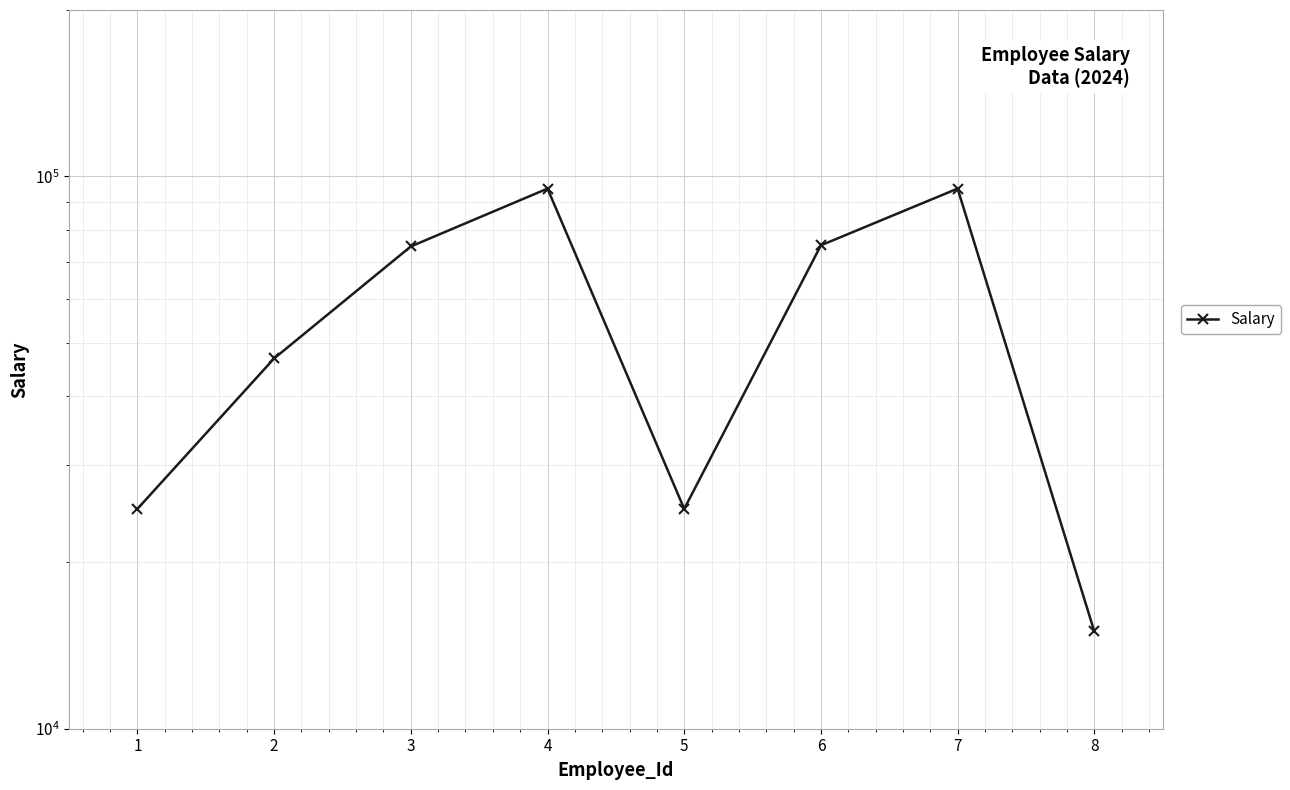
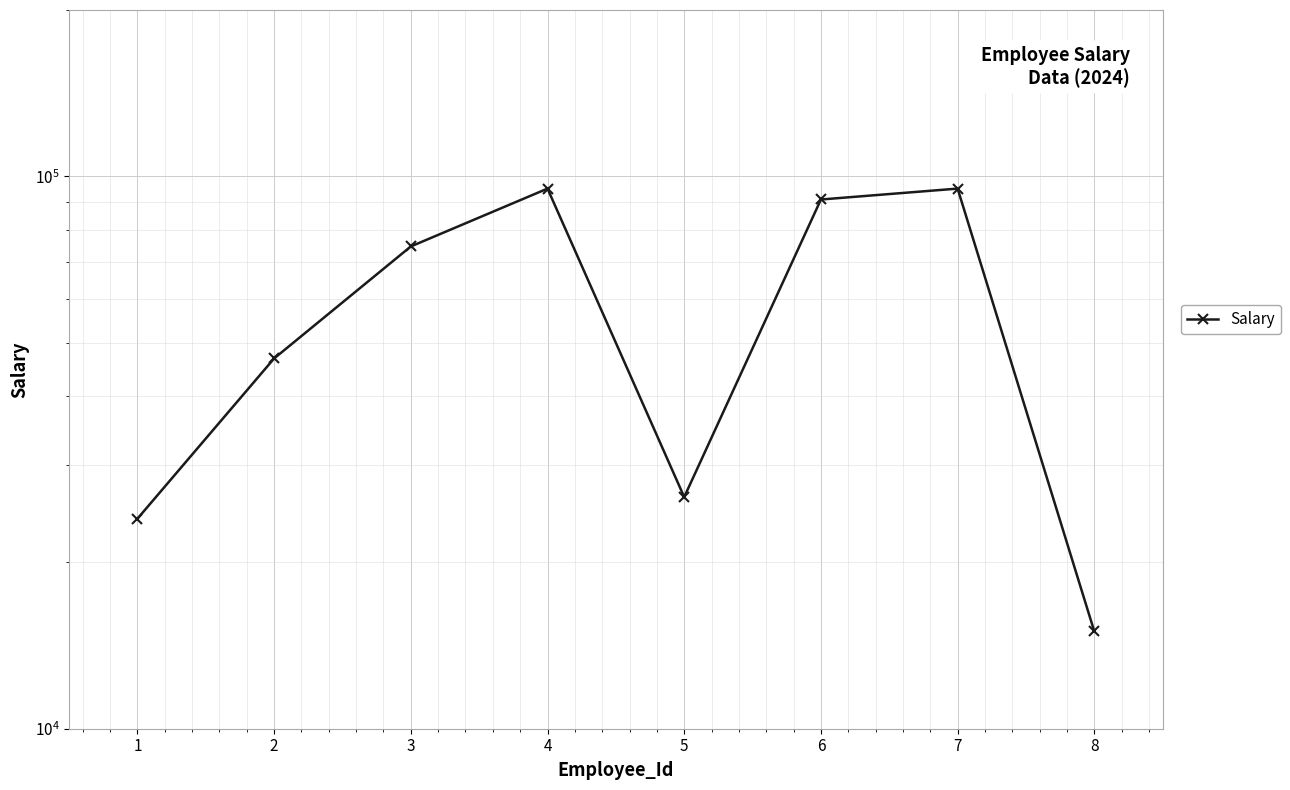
  {
-   "1": 25000,
+   "1": 24000,
    "2": 47000,
    "3": 75000,
    "4": 95000,
-   "5": 25000,
-   "6": 75000,
+   "5": 26000,
+   "6": 91000,
    "7": 95000,
    "8": 15000
  }
